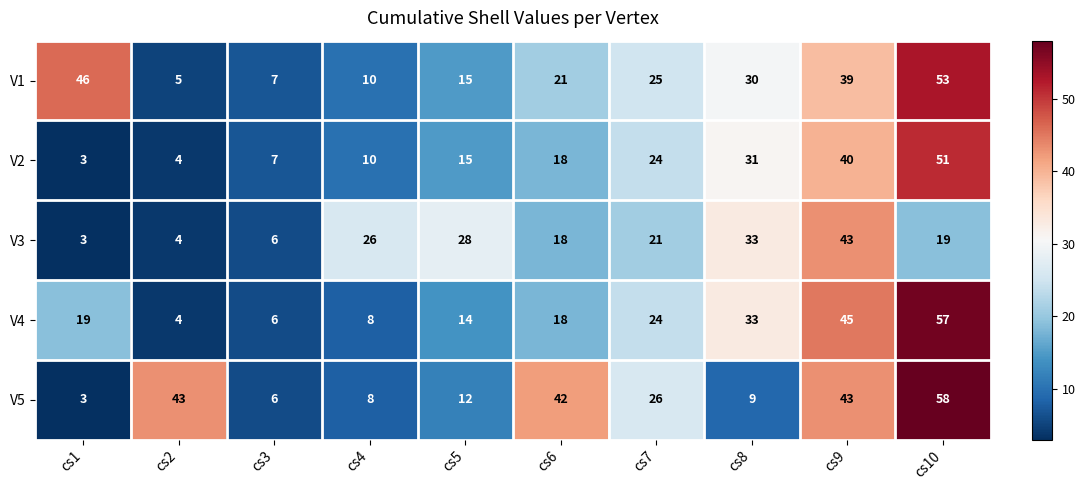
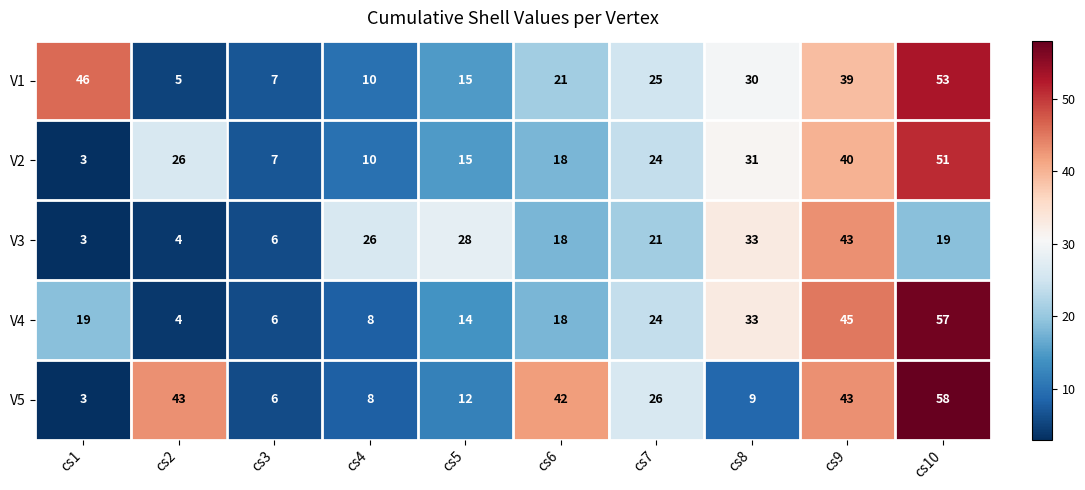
  {
    "V1": {
      "cs1": 46,
      "cs2": 5,
      "cs3": 7,
      "cs4": 10,
      "cs5": 15,
      "cs6": 21,
      "cs7": 25,
      "cs8": 30,
      "cs9": 39,
      "cs10": 53
    },
    "V2": {
      "cs1": 3,
-     "cs2": 4,
+     "cs2": 26,
      "cs3": 7,
      "cs4": 10,
      "cs5": 15,
      "cs6": 18,
      "cs7": 24,
      "cs8": 31,
      "cs9": 40,
      "cs10": 51
    },
    "V3": {
      "cs1": 3,
      "cs2": 4,
      "cs3": 6,
      "cs4": 26,
      "cs5": 28,
      "cs6": 18,
      "cs7": 21,
      "cs8": 33,
      "cs9": 43,
      "cs10": 19
    },
    "V4": {
      "cs1": 19,
      "cs2": 4,
      "cs3": 6,
      "cs4": 8,
      "cs5": 14,
      "cs6": 18,
      "cs7": 24,
      "cs8": 33,
      "cs9": 45,
      "cs10": 57
    },
    "V5": {
      "cs1": 3,
      "cs2": 43,
      "cs3": 6,
      "cs4": 8,
      "cs5": 12,
      "cs6": 42,
      "cs7": 26,
      "cs8": 9,
      "cs9": 43,
      "cs10": 58
    }
  }
